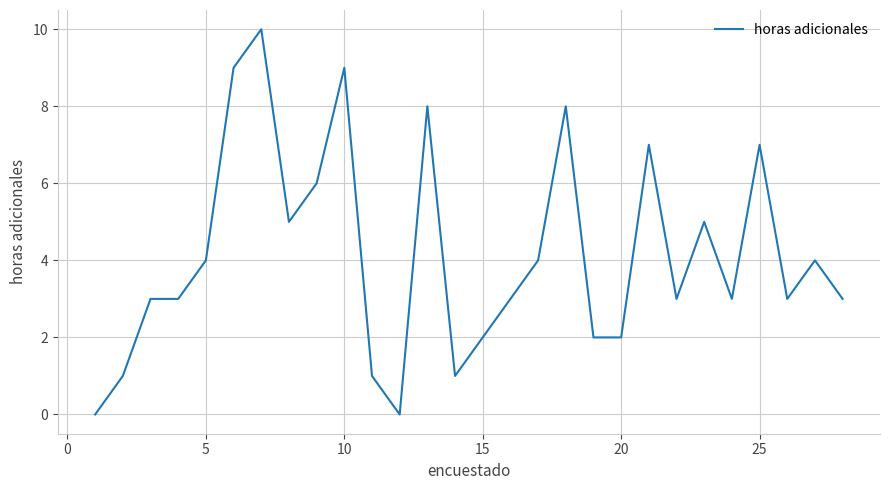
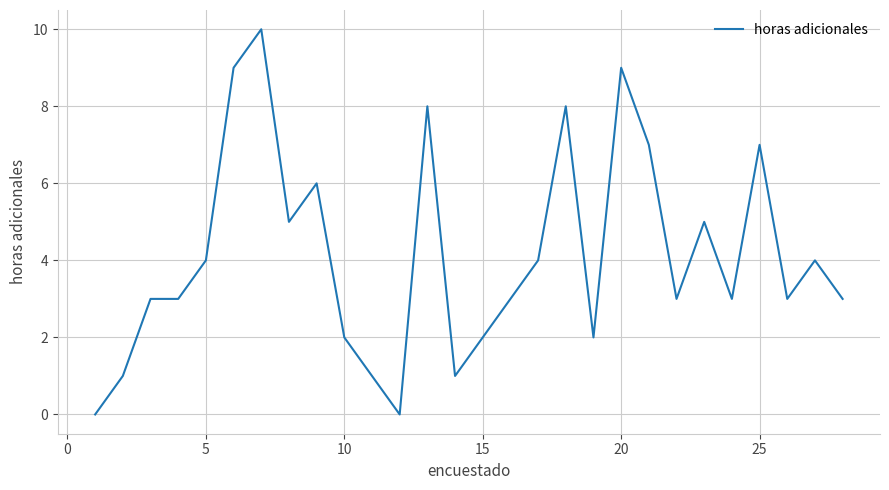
  {
    "5": 4,
-   "10": 9,
+   "10": 2,
    "15": 2,
-   "20": 2,
+   "20": 9,
    "25": 7
  }
